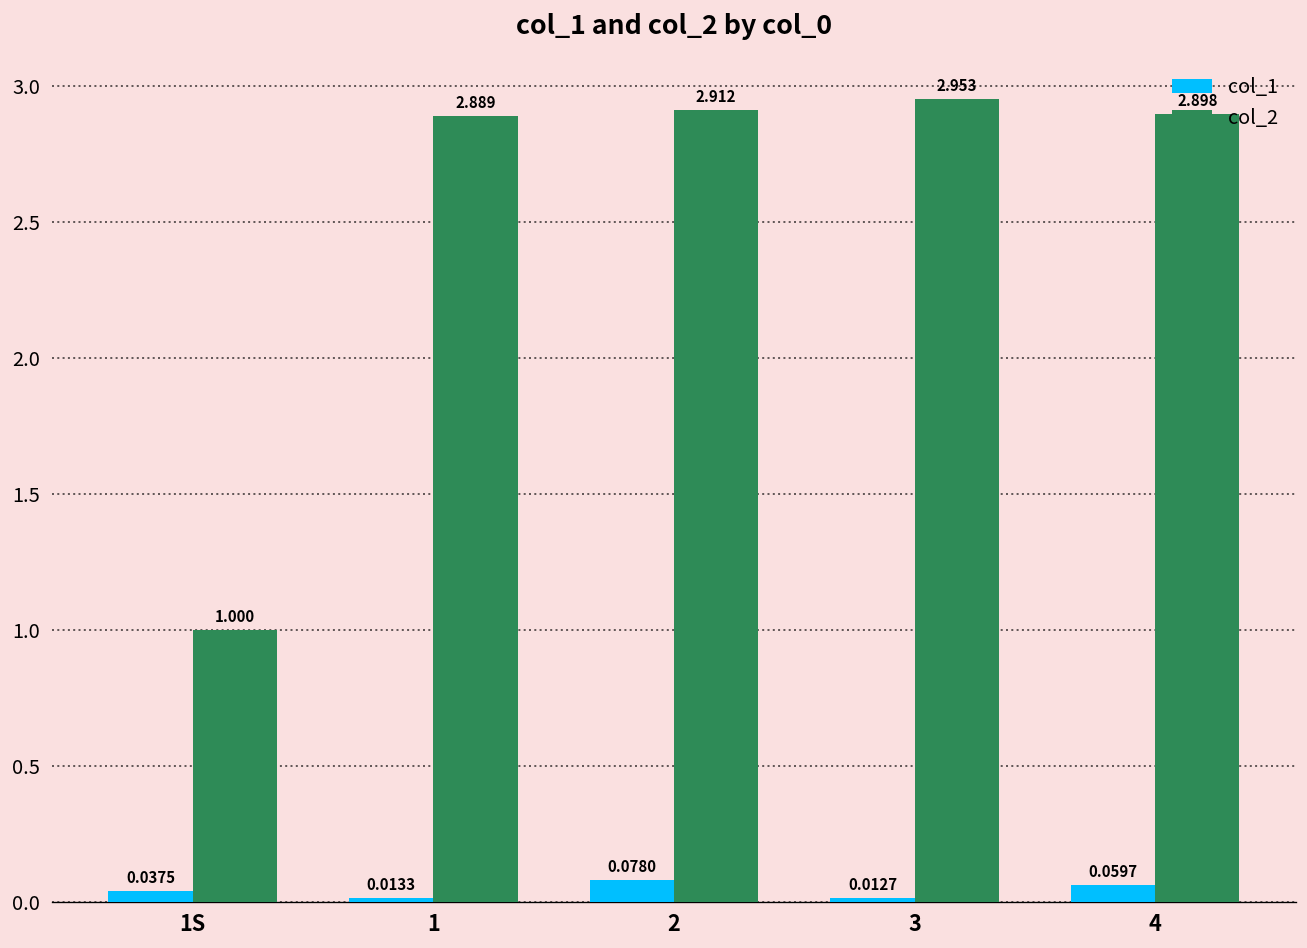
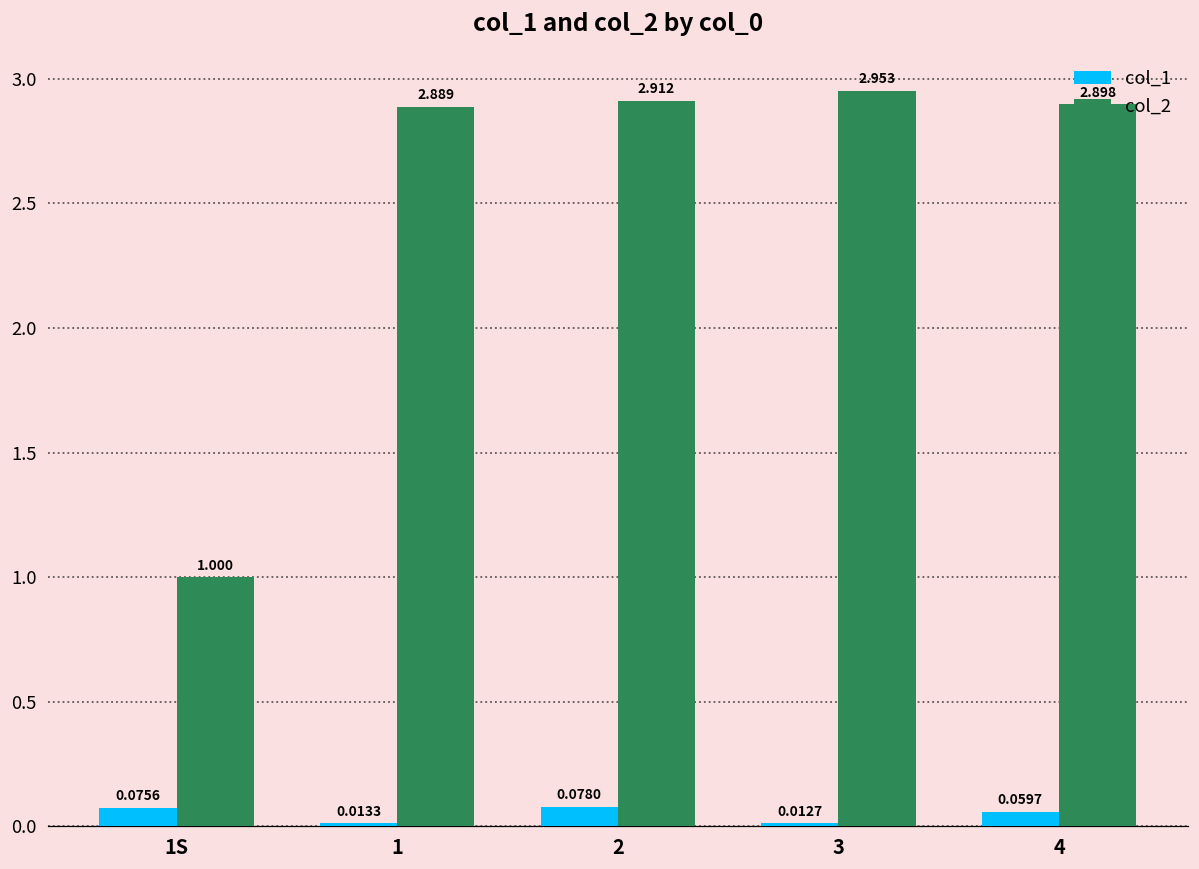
  {
    "col_1": {
-     "1S": 0.0375,
+     "1S": 0.0756,
      "1": 0.0133,
      "2": 0.0780,
      "3": 0.0127,
      "4": 0.0597
    },
    "col_2": {
      "1S": 1.000,
      "1": 2.889,
      "2": 2.912,
      "3": 2.953,
      "4": 2.898
    }
  }
